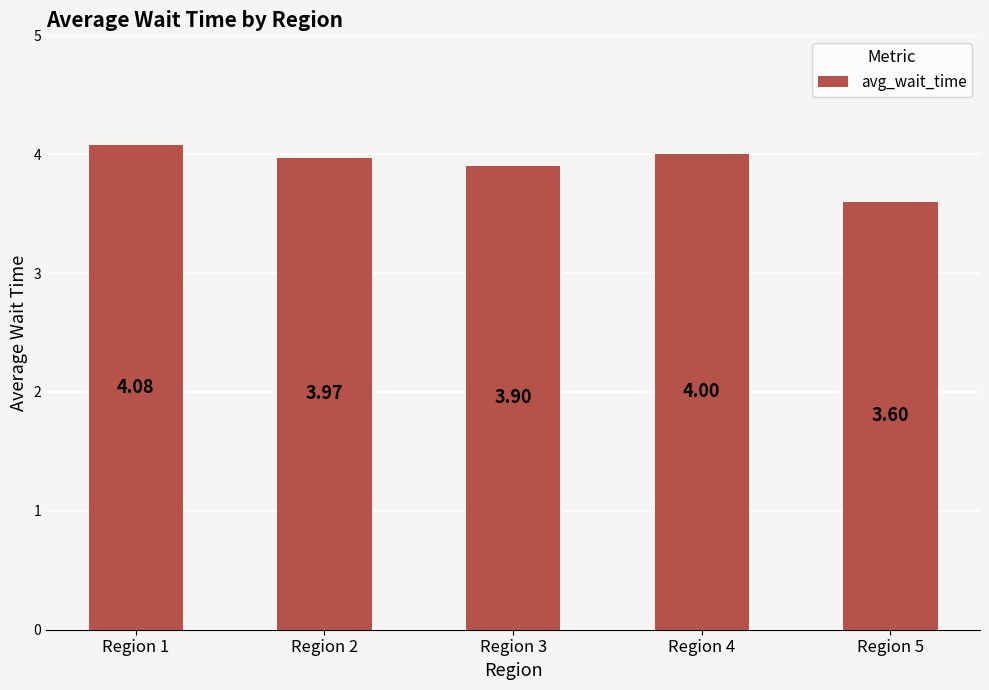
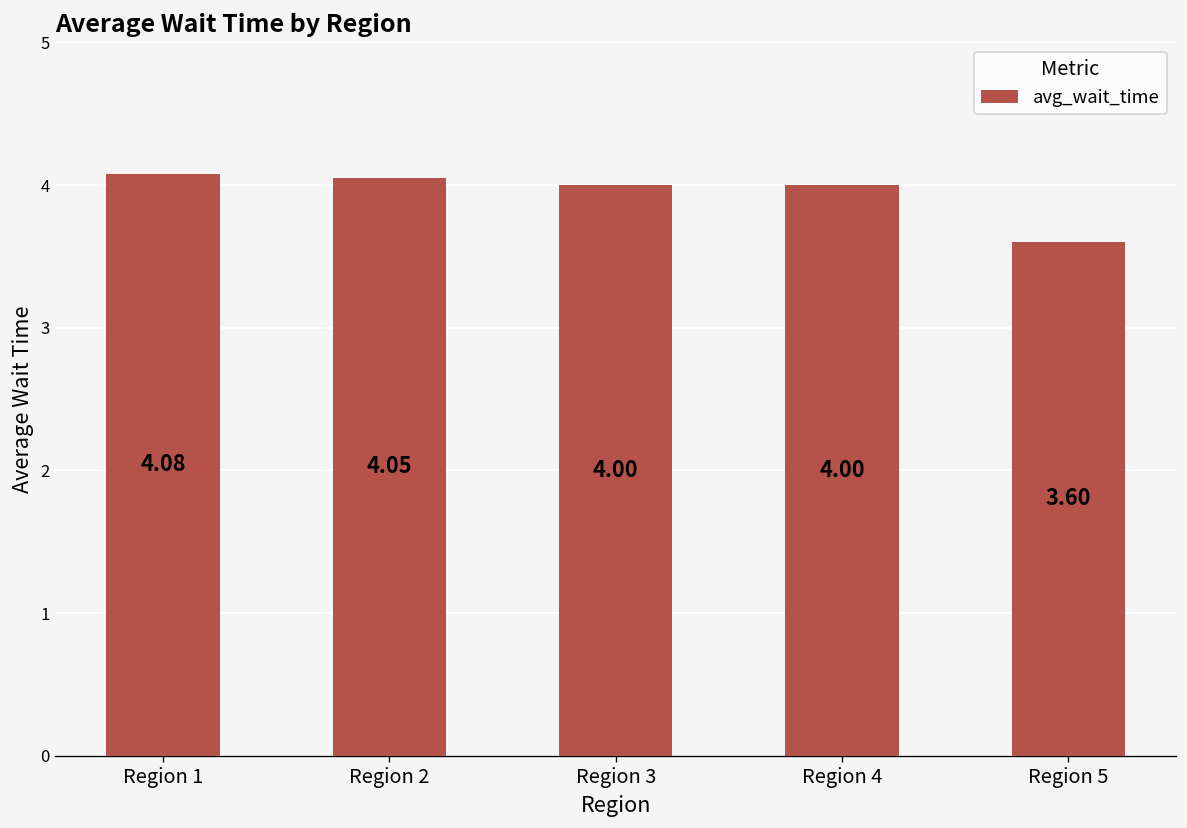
  {
    "Region 1": 4.08,
-   "Region 2": 3.97,
-   "Region 3": 3.90,
+   "Region 2": 4.05,
+   "Region 3": 4.00,
    "Region 4": 4.00,
    "Region 5": 3.60
  }
